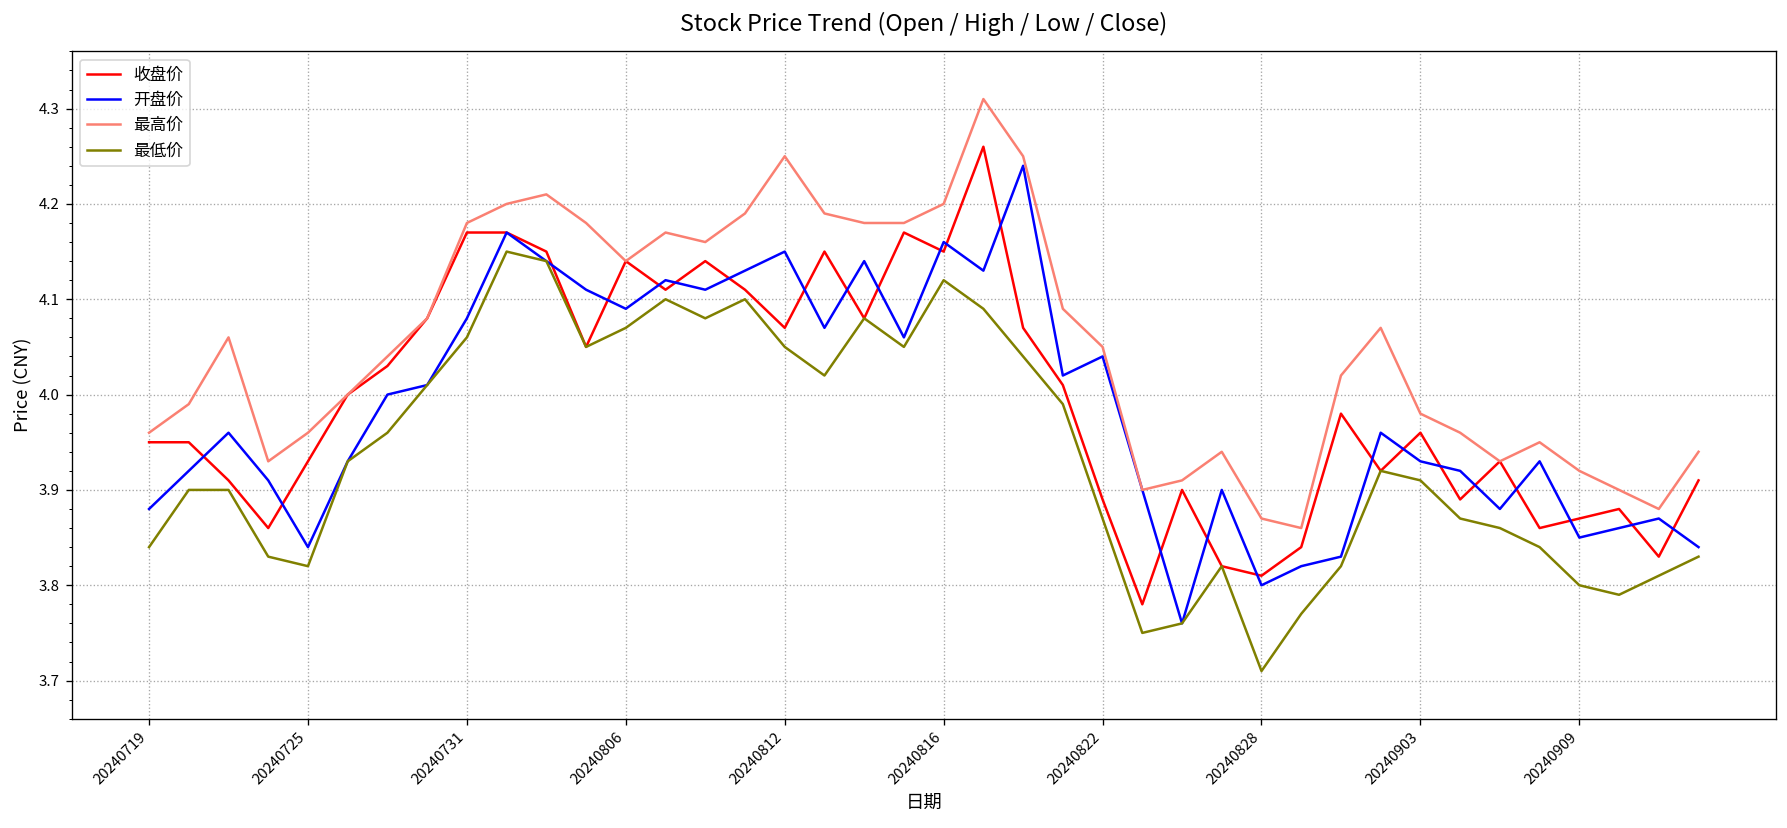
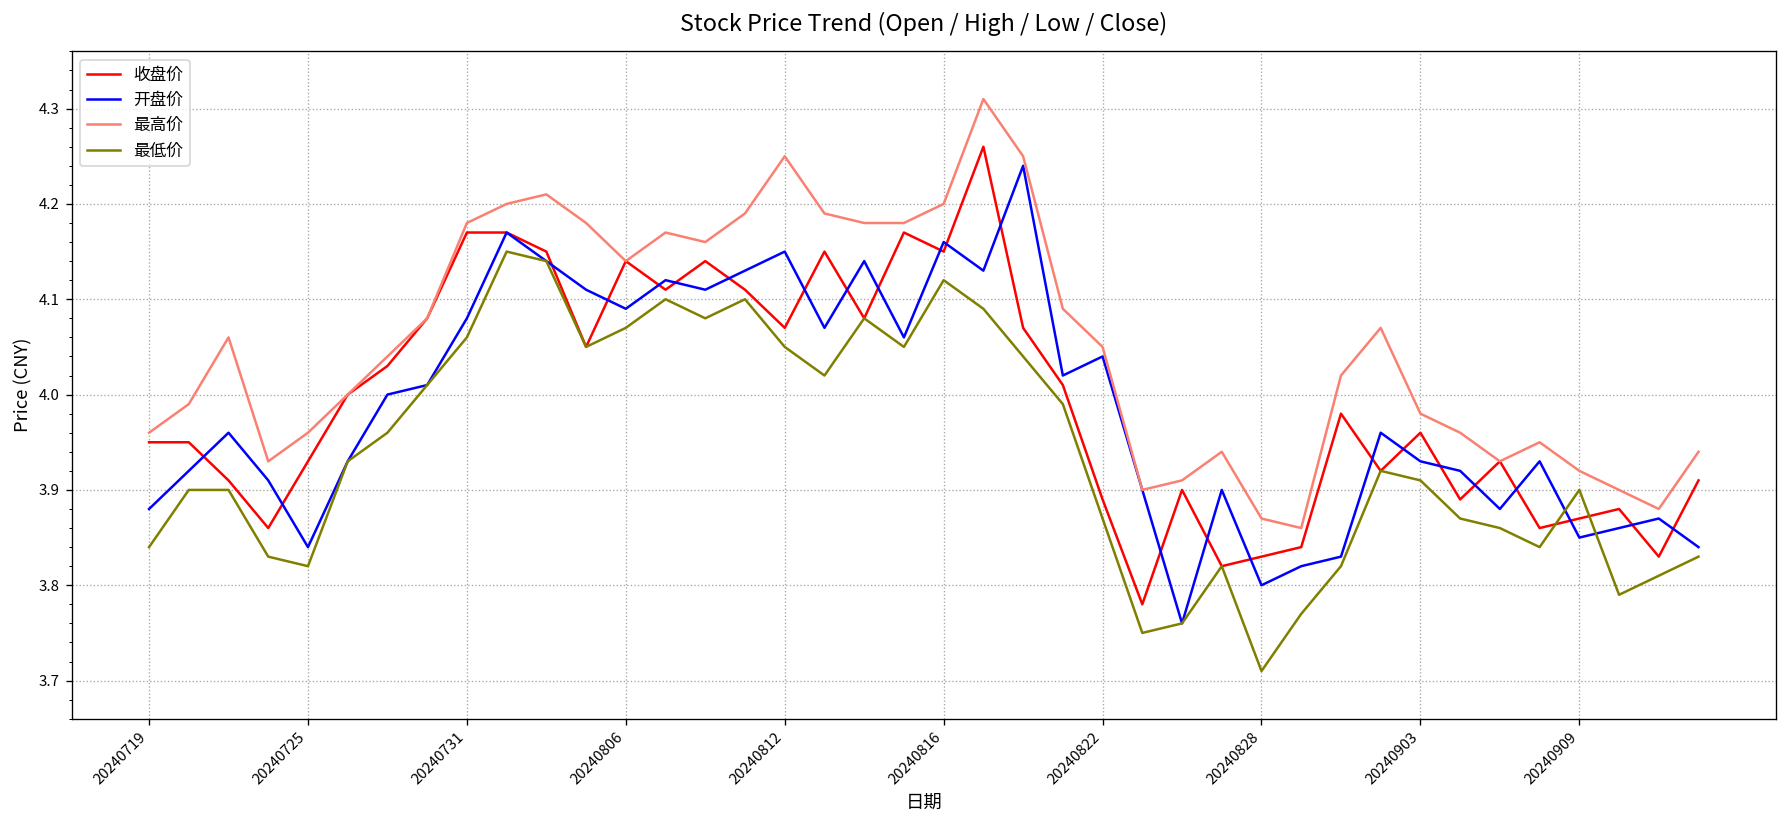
  {
    "收盘价": {
      "20240719": 3.95,
      "20240725": 3.93,
      "20240731": 4.17,
      "20240812": 4.07,
      "20240816": 4.15,
      "20240822": 3.89,
-     "20240828": 3.81,
+     "20240828": 3.83,
      "20240903": 3.96,
      "20240909": 3.87
    },
    "开盘价": {
      "20240719": 3.88,
      "20240725": 3.84,
      "20240731": 4.08,
      "20240806": 4.09,
      "20240812": 4.15,
      "20240816": 4.16,
      "20240822": 4.04,
      "20240828": 3.80,
      "20240903": 3.93,
      "20240909": 3.85
    },
    "最高价": {
      "20240719": 3.96,
      "20240725": 3.96,
      "20240731": 4.18,
      "20240812": 4.25,
      "20240816": 4.20,
      "20240822": 4.05,
      "20240828": 3.87,
      "20240903": 3.98,
      "20240909": 3.92
    },
    "最低价": {
      "20240719": 3.84,
      "20240725": 3.82,
      "20240731": 4.06,
      "20240806": 4.07,
      "20240812": 4.05,
      "20240816": 4.12,
      "20240822": 3.87,
      "20240828": 3.71,
      "20240903": 3.91,
-     "20240909": 3.8
+     "20240909": 3.9
    }
  }
